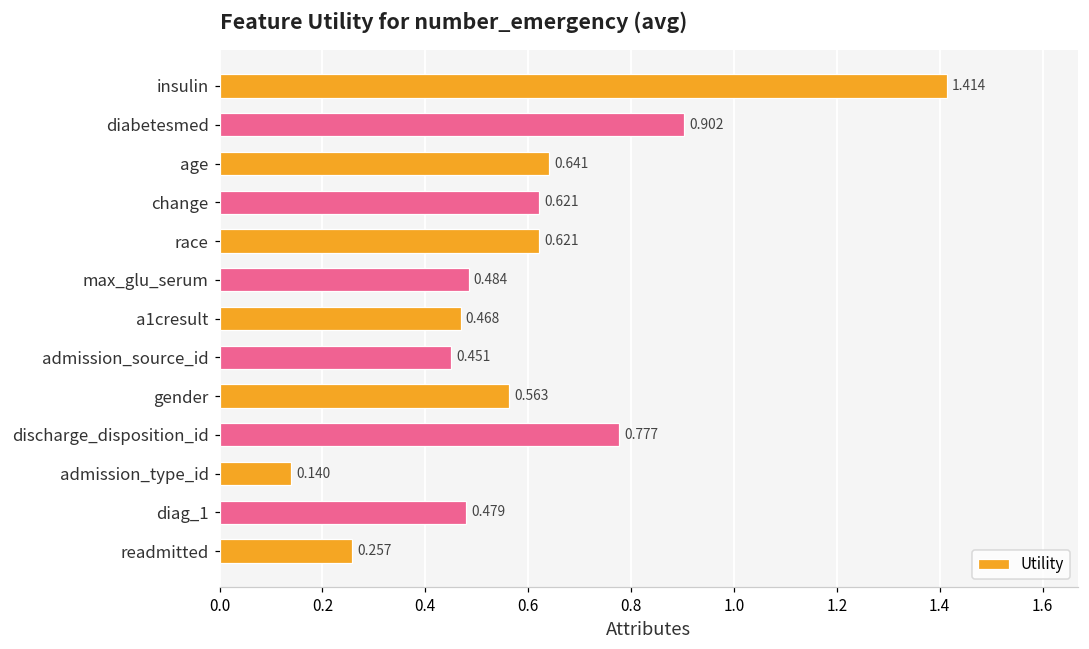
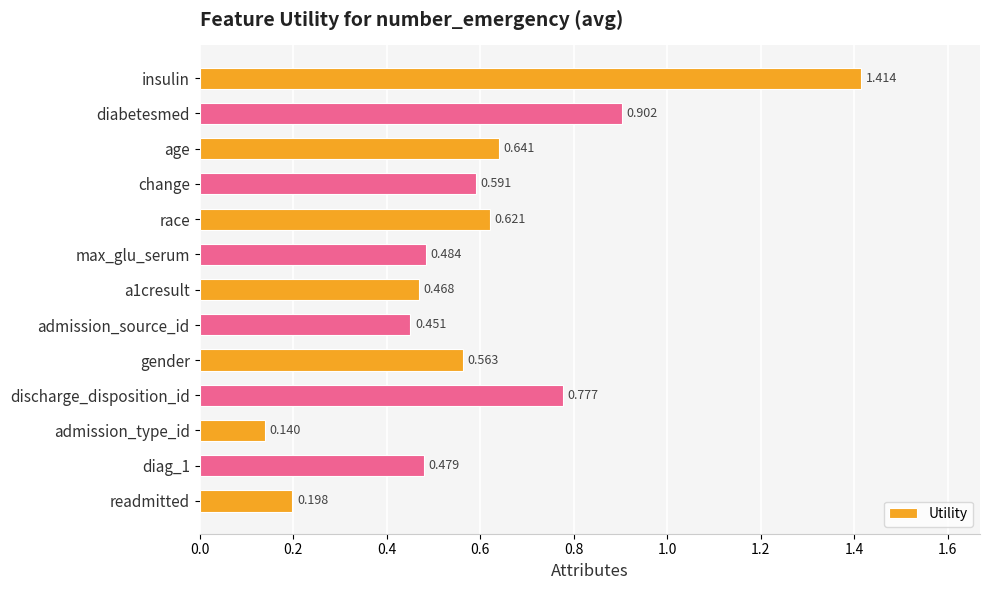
  {
    "insulin": 1.414,
    "diabetesmed": 0.902,
    "age": 0.641,
-   "change": 0.621,
+   "change": 0.591,
    "race": 0.621,
    "max_glu_serum": 0.484,
    "a1cresult": 0.468,
    "admission_source_id": 0.451,
    "gender": 0.563,
    "discharge_disposition_id": 0.777,
    "admission_type_id": 0.140,
    "diag_1": 0.479,
-   "readmitted": 0.257
+   "readmitted": 0.198
  }
